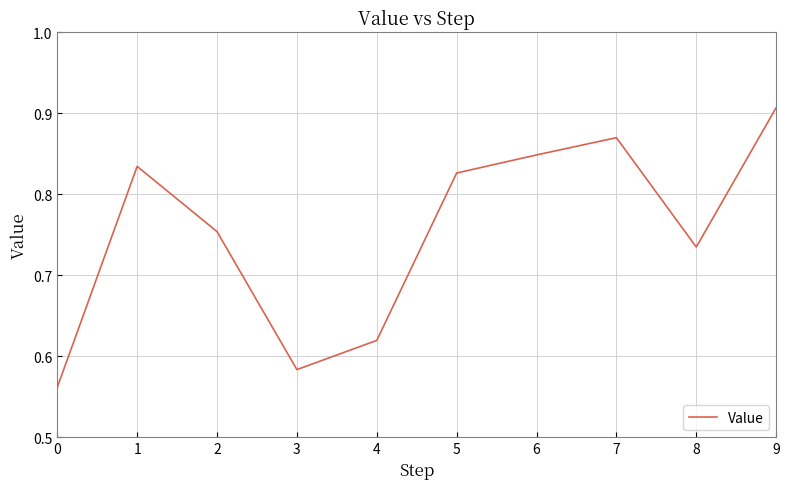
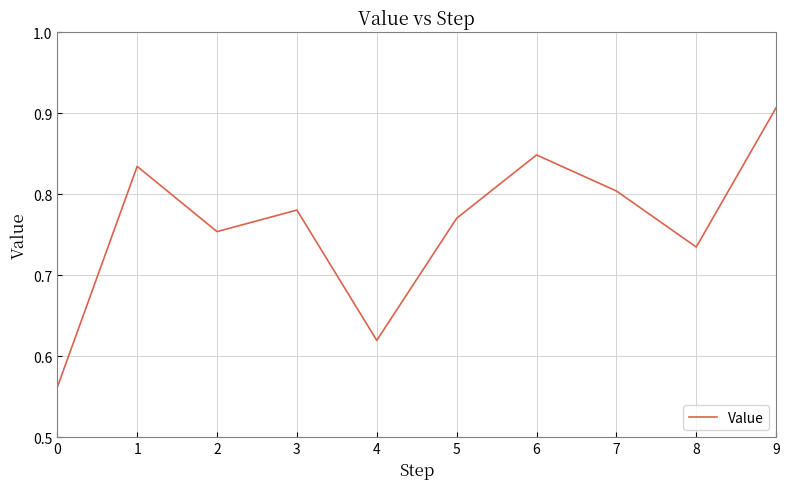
  {
    "0": 0.56,
    "1": 0.83,
    "2": 0.75,
-   "3": 0.58,
+   "3": 0.78,
    "4": 0.62,
-   "5": 0.83,
+   "5": 0.77,
    "6": 0.85,
-   "7": 0.87,
+   "7": 0.80,
    "8": 0.73,
    "9": 0.91
  }
